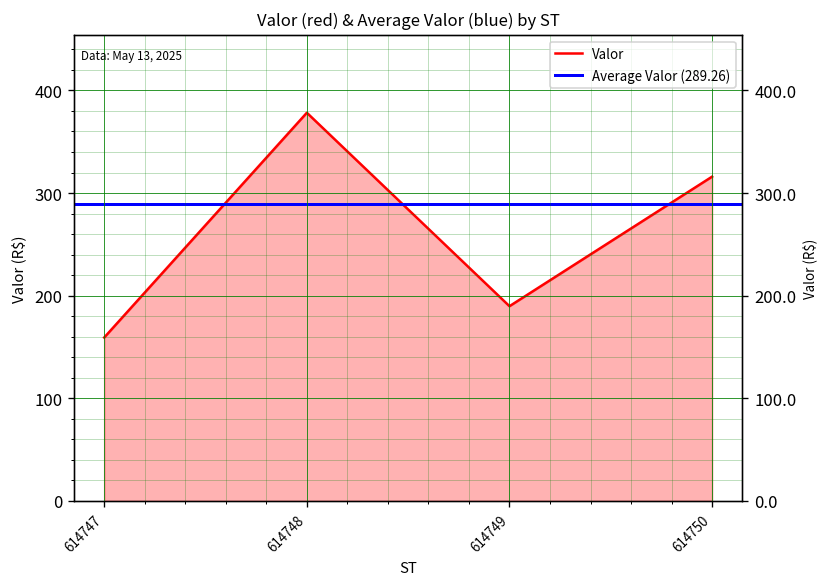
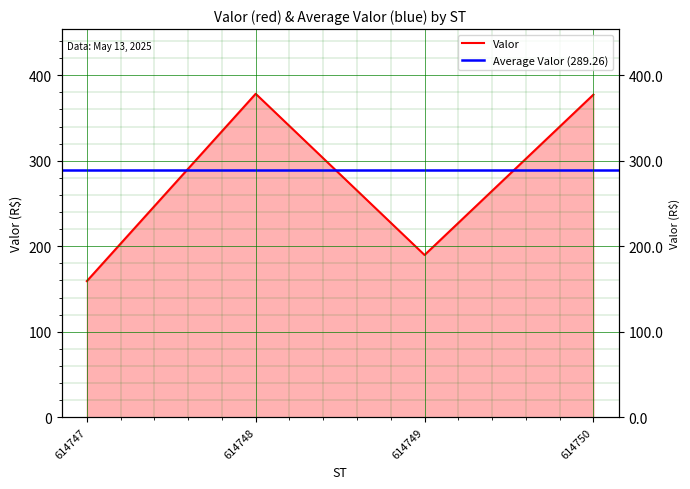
  {
    "614747": 160,
    "614748": 380,
    "614749": 190,
-   "614750": 320
+   "614750": 380
  }
